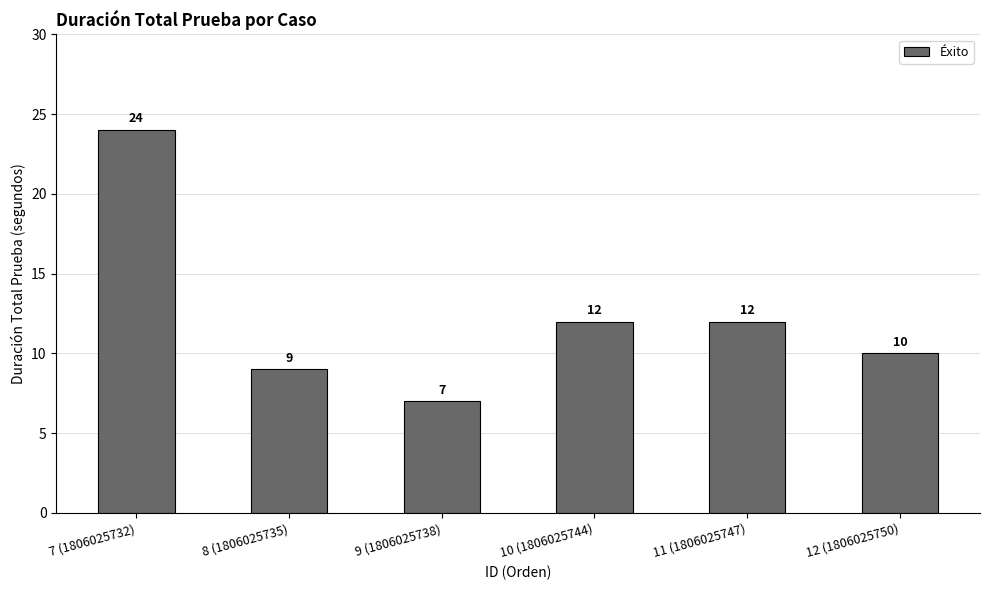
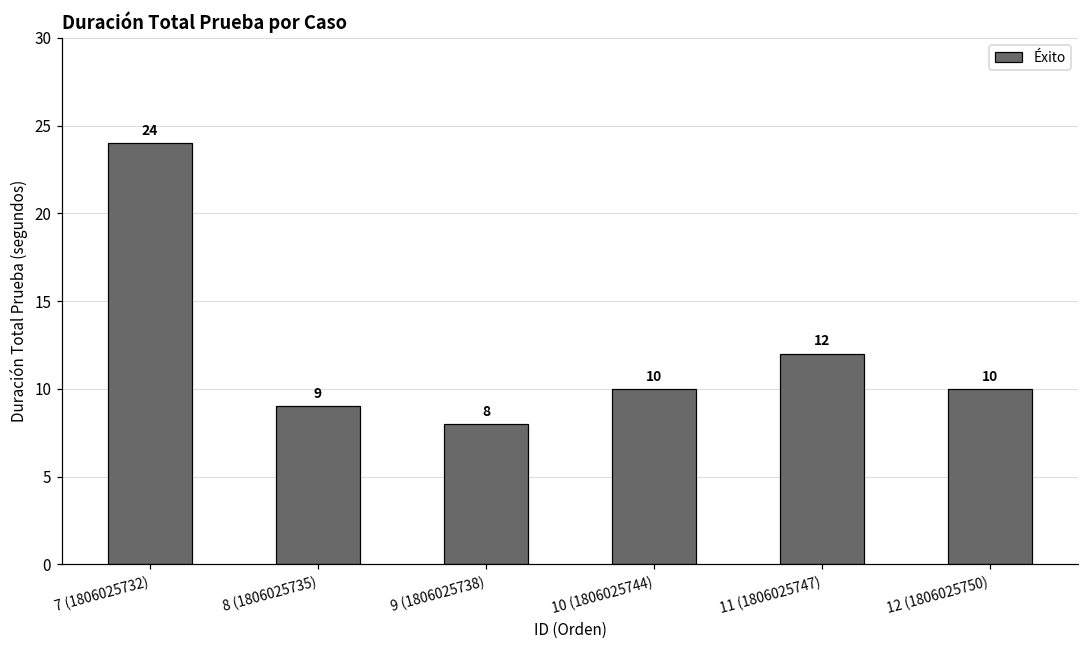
  {
    "7 (1806025732)": 24,
    "8 (1806025735)": 9,
-   "9 (1806025738)": 7,
-   "10 (1806025744)": 12,
+   "9 (1806025738)": 8,
+   "10 (1806025744)": 10,
    "11 (1806025747)": 12,
    "12 (1806025750)": 10
  }
